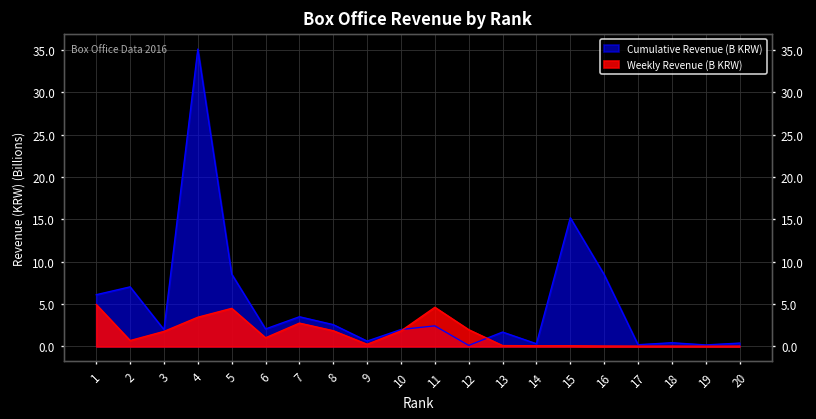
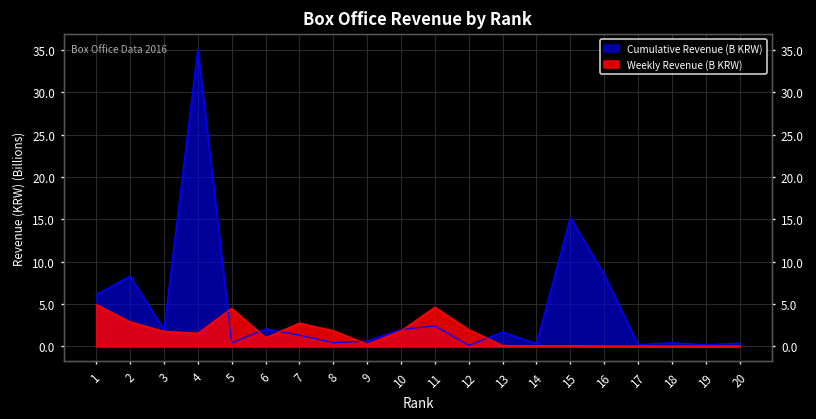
  {
    "Cumulative Revenue (B KRW)": {
      "1": 6,
-     "2": 7,
+     "2": 8,
      "4": 35,
-     "5": 9,
+     "5": 0,
      "6": 2,
-     "7": 4,
-     "8": 3,
+     "7": 1,
+     "8": 0,
      "9": 1,
      "11": 2,
      "12": 0,
      "13": 2,
      "15": 15,
      "16": 8,
      "18": 0
    },
    "Weekly Revenue (B KRW)": {
      "1": 5,
-     "2": 1,
-     "4": 3,
+     "2": 3,
+     "4": 2,
      "5": 5,
      "6": 1,
      "7": 3,
      "8": 2,
      "9": 0,
      "11": 5,
      "12": 2,
      "13": 0,
      "15": 0,
      "16": 0,
      "18": 0
    }
  }
